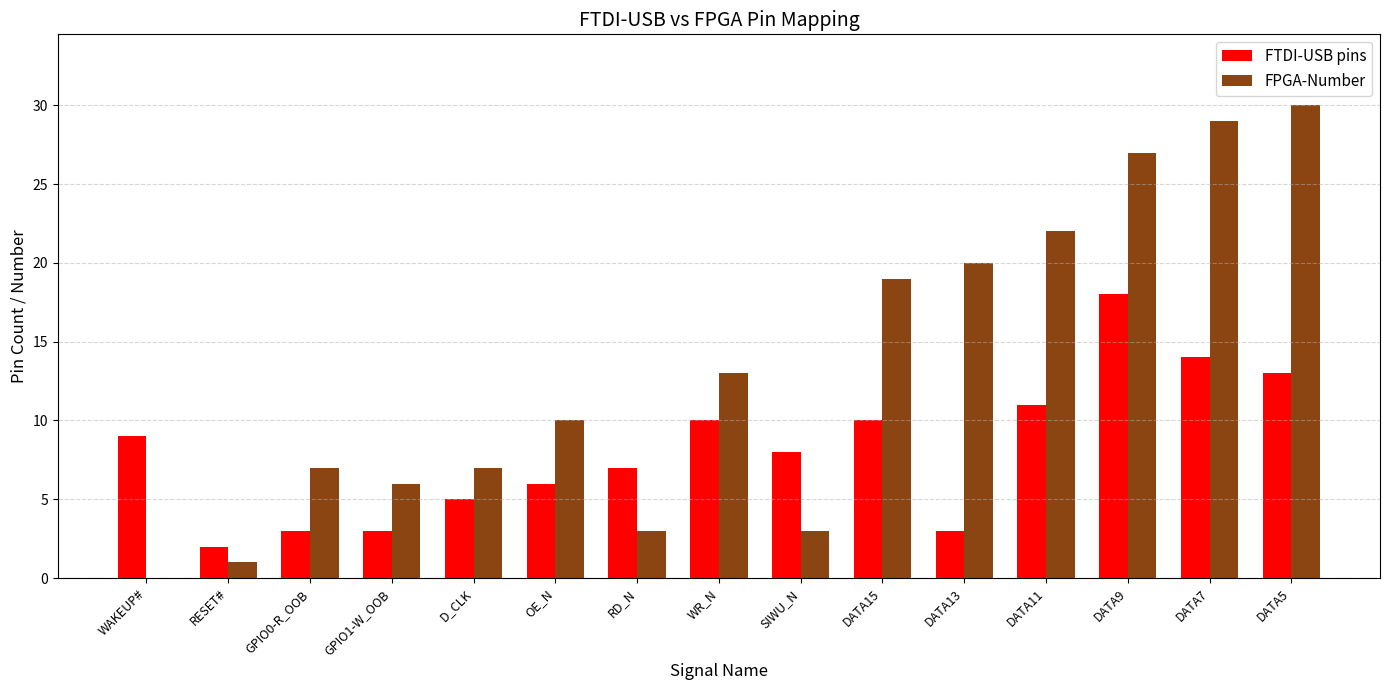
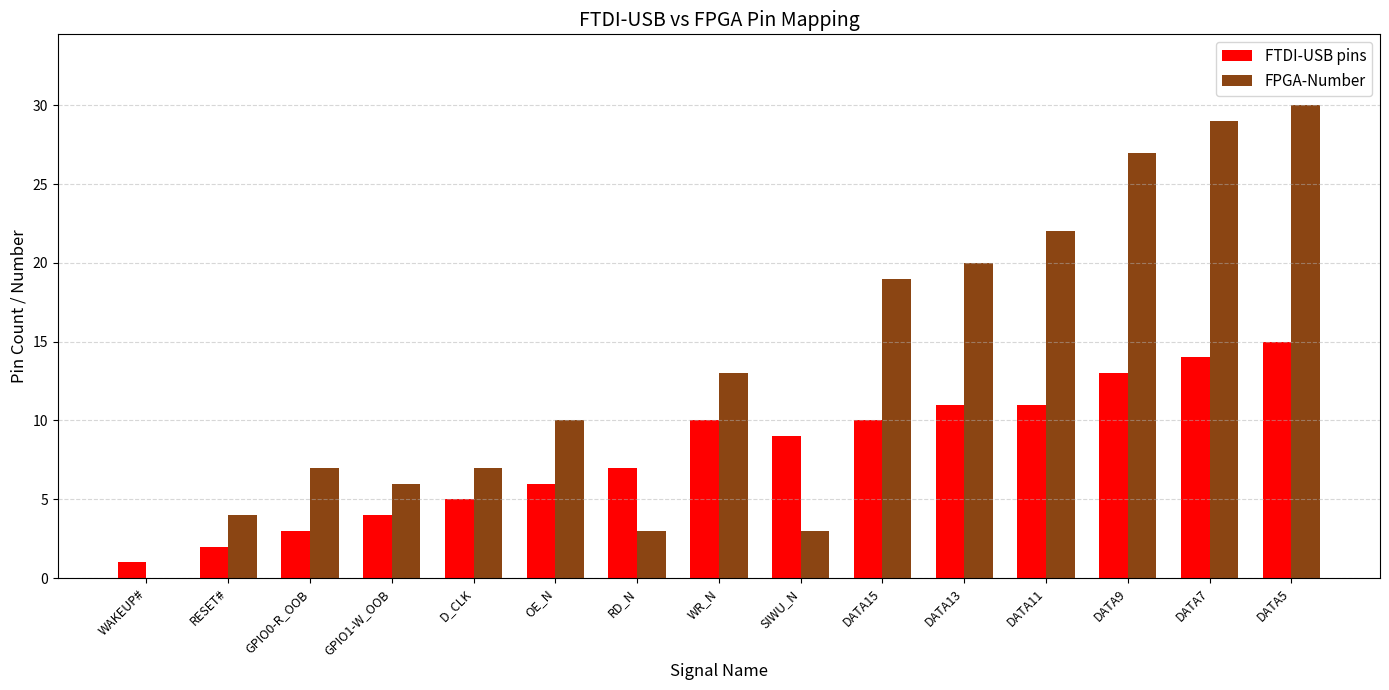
  {
    "FTDI-USB pins": {
-     "WAKEUP#": 9,
+     "WAKEUP#": 1,
      "RESET#": 2,
      "GPIO0-R_OOB": 3,
-     "GPIO1-W_OOB": 3,
+     "GPIO1-W_OOB": 4,
      "D_CLK": 5,
      "OE_N": 6,
      "RD_N": 7,
      "WR_N": 10,
-     "SIWU_N": 8,
+     "SIWU_N": 9,
      "DATA15": 10,
-     "DATA13": 3,
+     "DATA13": 11,
      "DATA11": 11,
-     "DATA9": 18,
+     "DATA9": 13,
      "DATA7": 14,
-     "DATA5": 13
+     "DATA5": 15
    },
    "FPGA-Number": {
      "WAKEUP#": 0,
-     "RESET#": 1,
+     "RESET#": 4,
      "GPIO0-R_OOB": 7,
      "GPIO1-W_OOB": 6,
      "D_CLK": 7,
      "OE_N": 10,
      "RD_N": 3,
      "WR_N": 13,
      "SIWU_N": 3,
      "DATA15": 19,
      "DATA13": 20,
      "DATA11": 22,
      "DATA9": 27,
      "DATA7": 29,
      "DATA5": 30
    }
  }
